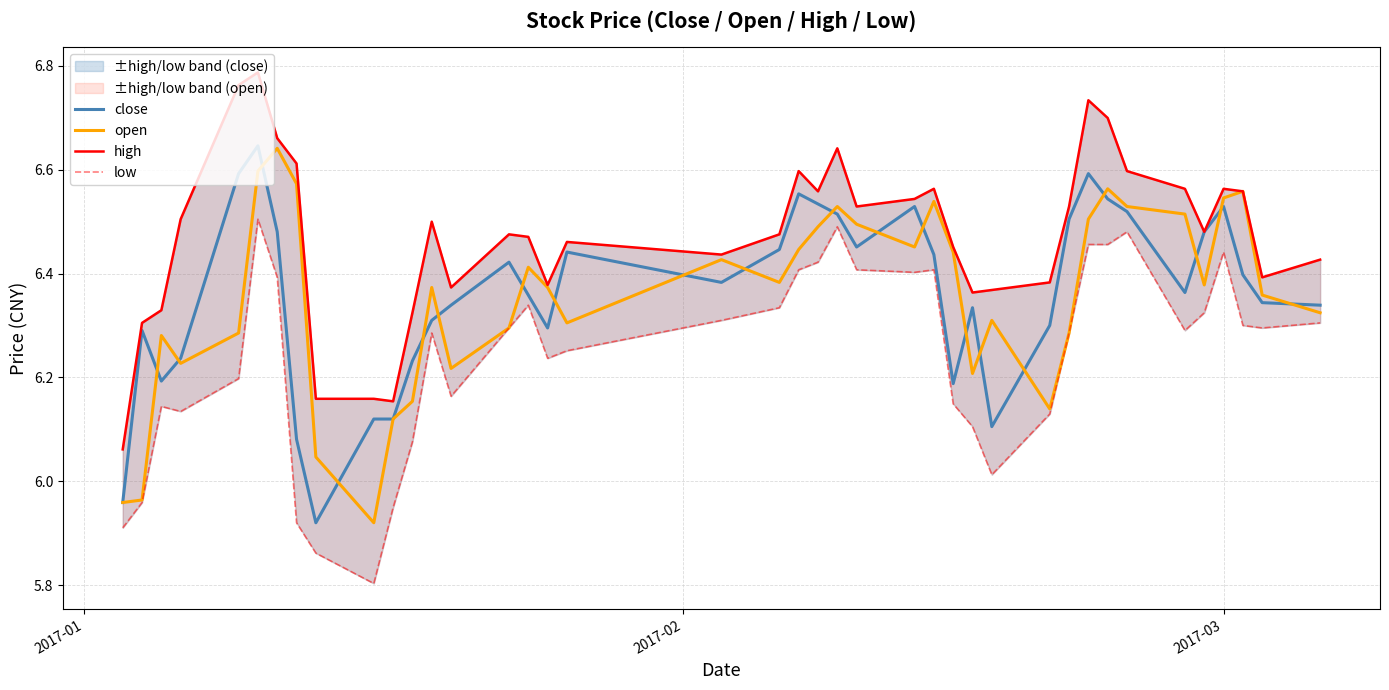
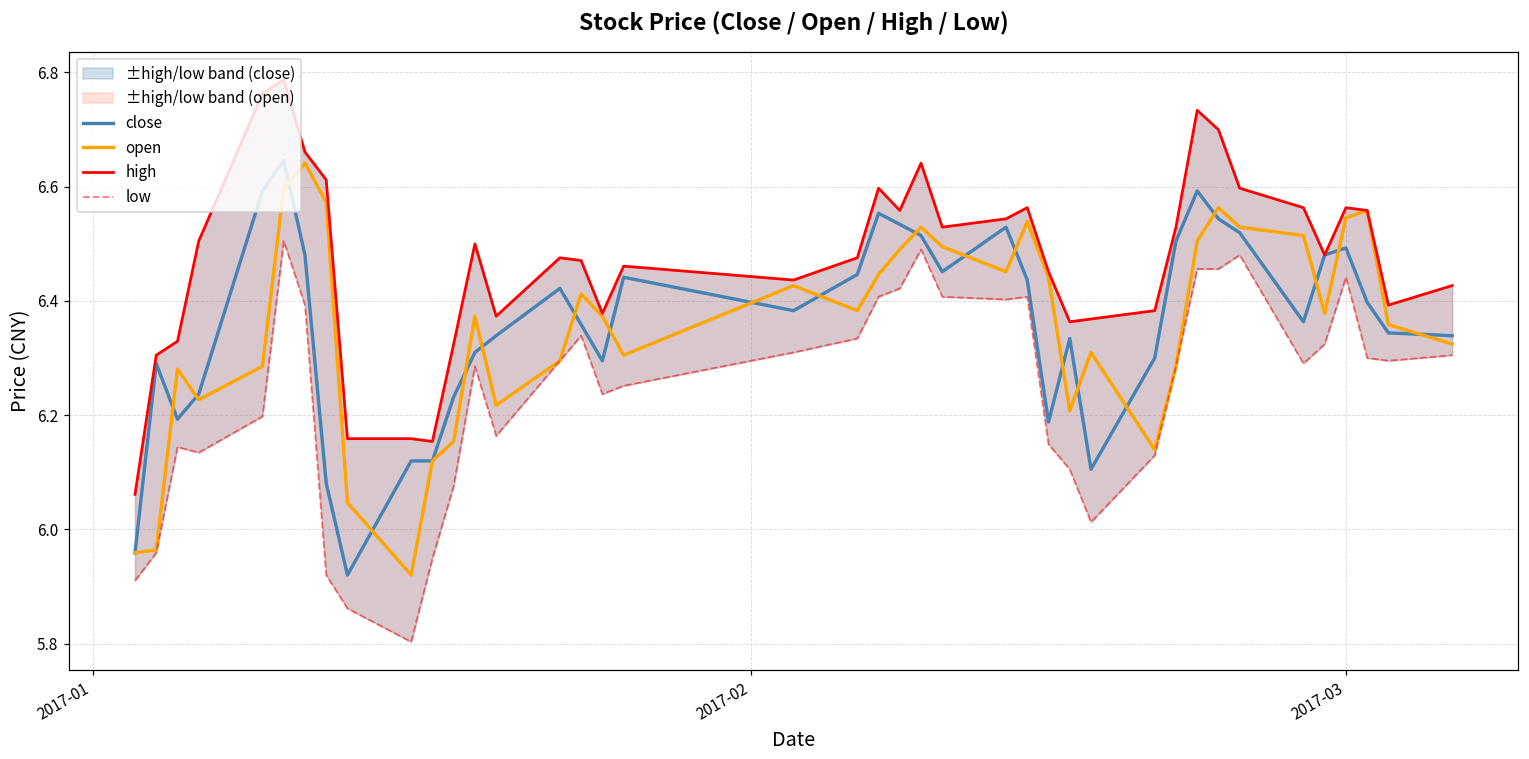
  {
    "close": {
-     "2017-03": 6.53
+     "2017-03": 6.49
    },
    "open": {
      "2017-03": 6.55
    },
    "±high/low band (open)": {
      "2017-03": 6.56
    },
    "low": {
      "2017-03": 6.44
    }
  }
